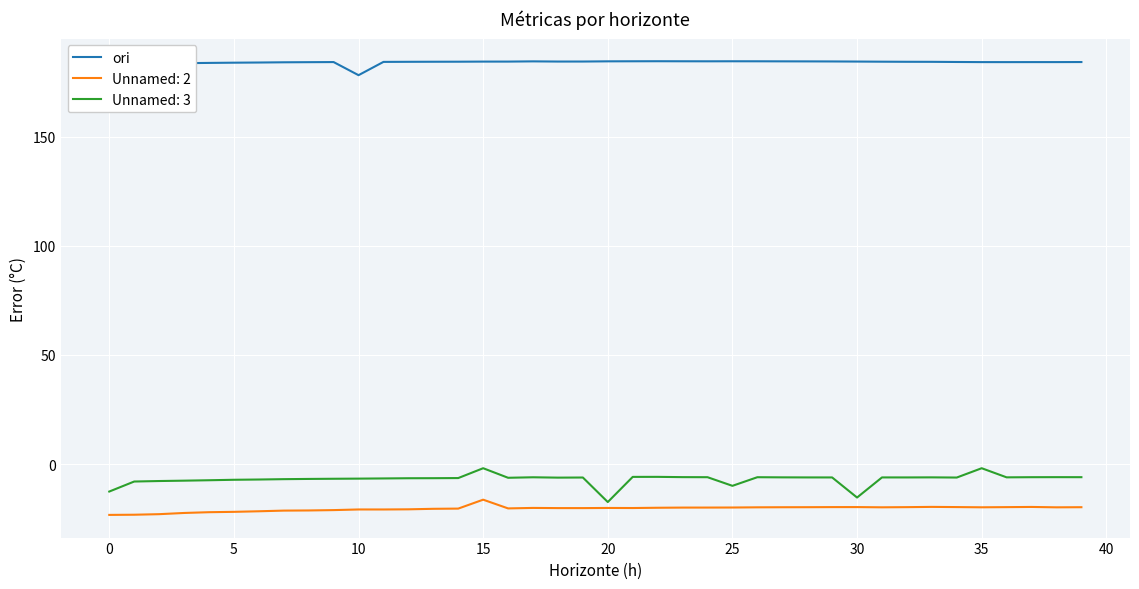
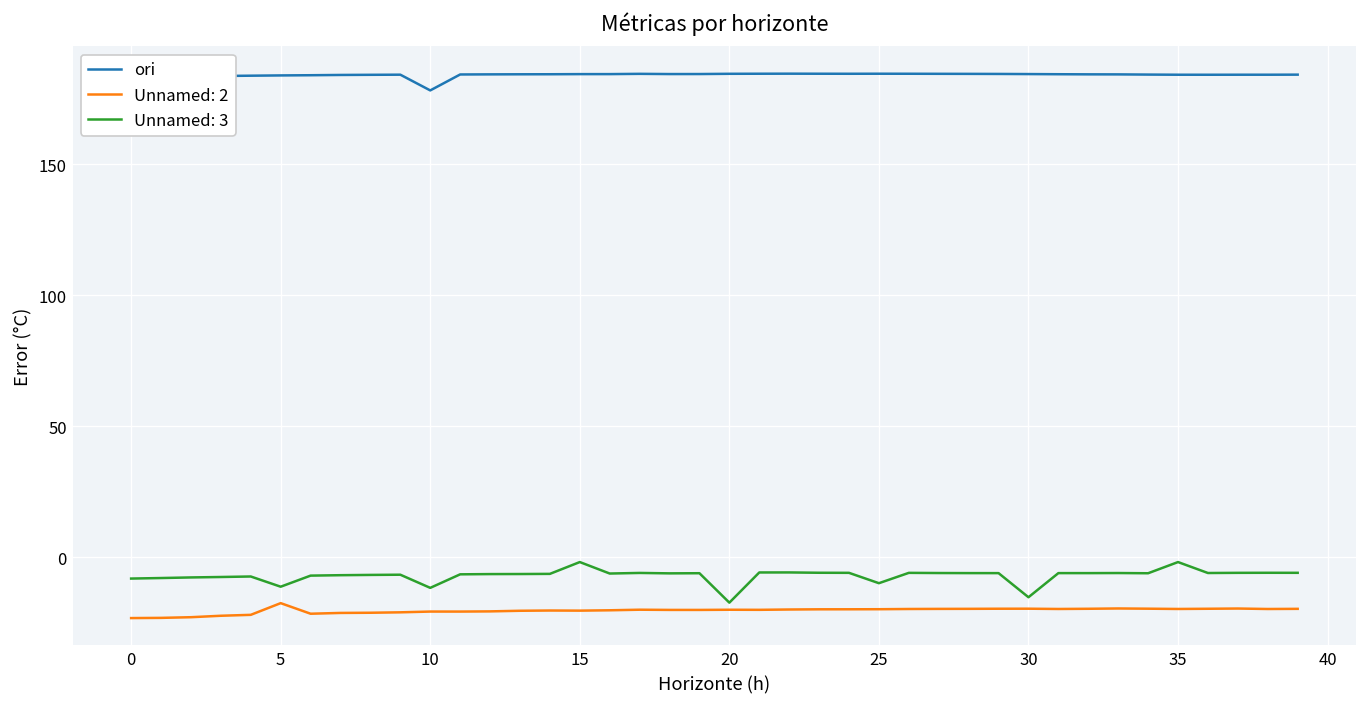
  {
    "ori": {
      "5": 184,
      "10": 178,
      "15": 184,
      "20": 185,
      "25": 185,
      "30": 184,
      "35": 184
    },
    "Unnamed: 2": {
      "0": -23,
-     "5": -22,
+     "5": -18,
      "10": -21,
-     "15": -16,
+     "15": -20,
      "20": -20,
      "25": -20,
      "30": -20,
      "35": -20
    },
    "Unnamed: 3": {
-     "0": -13,
-     "5": -7,
-     "10": -7,
+     "0": -8,
+     "5": -11,
+     "10": -12,
      "15": -2,
      "20": -17,
      "25": -10,
      "30": -15,
      "35": -2
    }
  }
